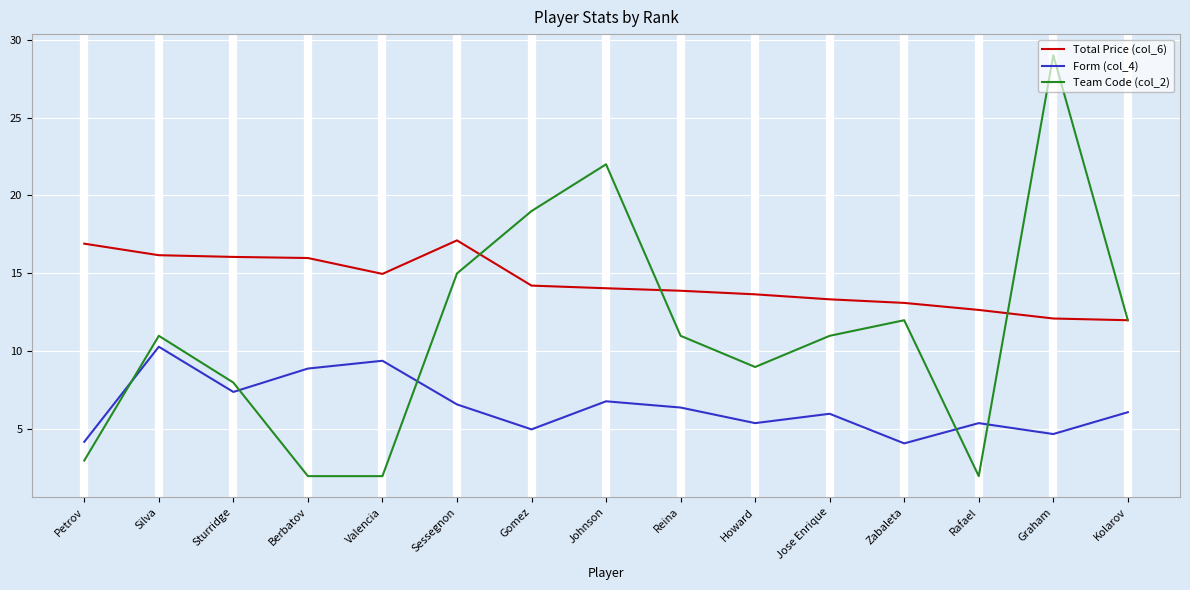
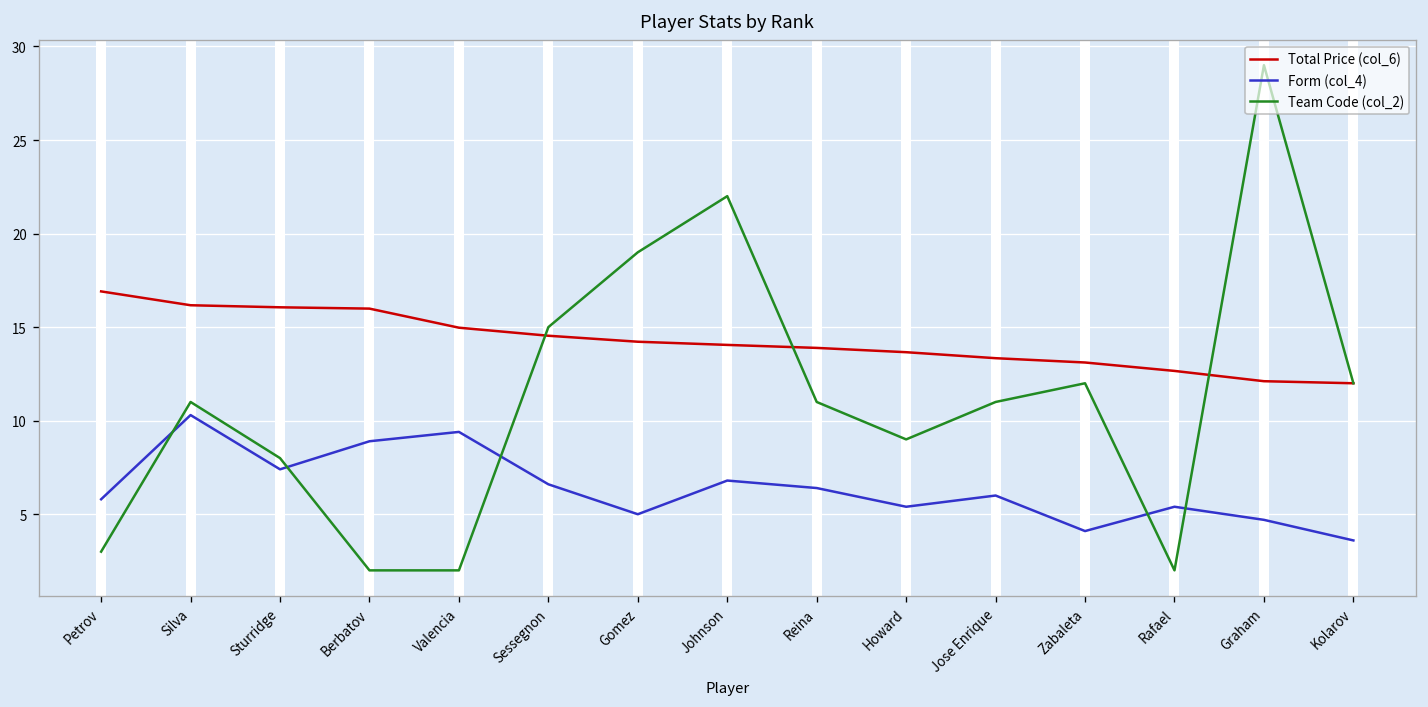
  {
    "Total Price (col_6)": {
      "Petrov": 16.9,
      "Silva": 16.2,
      "Sturridge": 16.1,
      "Berbatov": 16.0,
      "Valencia": 15.0,
-     "Sessegnon": 17.1,
+     "Sessegnon": 14.5,
      "Gomez": 14.2,
      "Johnson": 14.1,
      "Reina": 13.9,
      "Howard": 13.7,
      "Jose Enrique": 13.3,
      "Zabaleta": 13.1,
      "Rafael": 12.7,
      "Graham": 12.1
    },
    "Form (col_4)": {
-     "Petrov": 4.2,
+     "Petrov": 5.8,
      "Silva": 10.3,
      "Sturridge": 7.4,
      "Berbatov": 8.9,
      "Valencia": 9.4,
      "Sessegnon": 6.6,
      "Gomez": 5.0,
      "Johnson": 6.8,
      "Reina": 6.4,
      "Howard": 5.4,
      "Jose Enrique": 6.0,
      "Zabaleta": 4.1,
      "Rafael": 5.4,
      "Graham": 4.7,
-     "Kolarov": 6.1
+     "Kolarov": 3.6
    },
    "Team Code (col_2)": {
      "Petrov": 3.0,
      "Silva": 11.0,
      "Sturridge": 8.0,
      "Berbatov": 2.0,
      "Valencia": 2.0,
      "Sessegnon": 15.0,
      "Gomez": 19.0,
      "Johnson": 22.0,
      "Reina": 11.0,
      "Howard": 9.0,
      "Jose Enrique": 11.0,
      "Zabaleta": 12.0,
      "Rafael": 2.0
    }
  }
